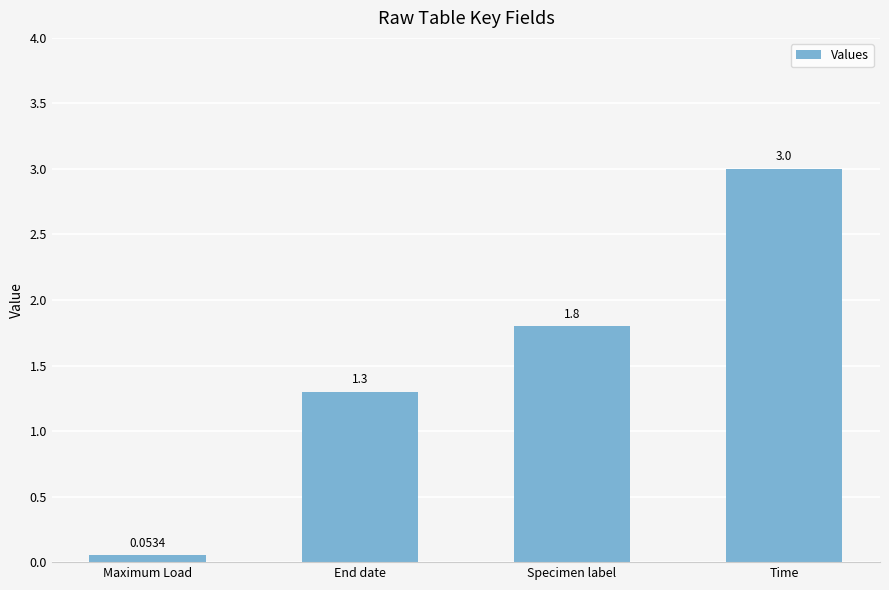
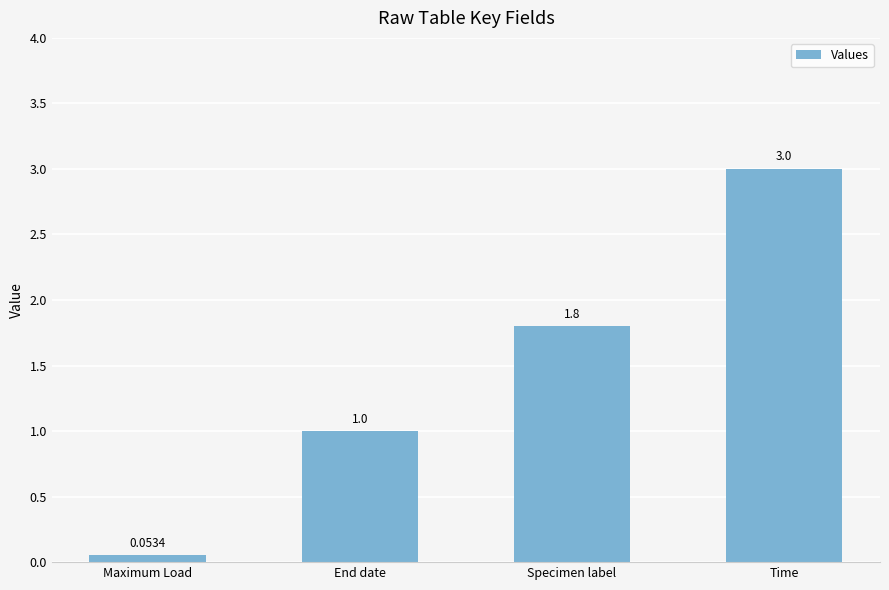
  {
    "Maximum Load": 0.0534,
-   "End date": 1.3,
+   "End date": 1.0,
    "Specimen label": 1.8,
    "Time": 3.0
  }
